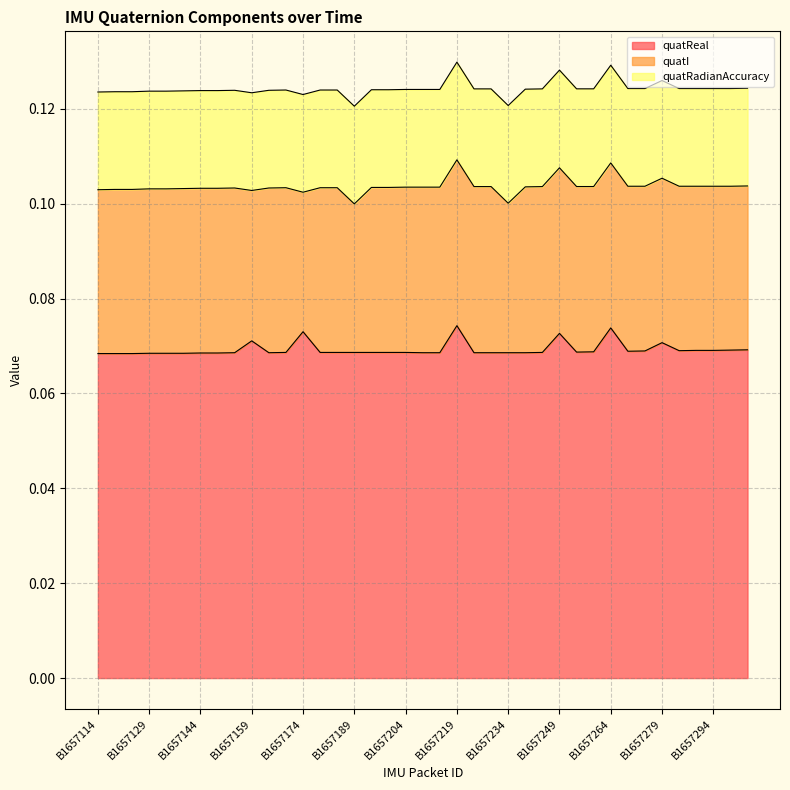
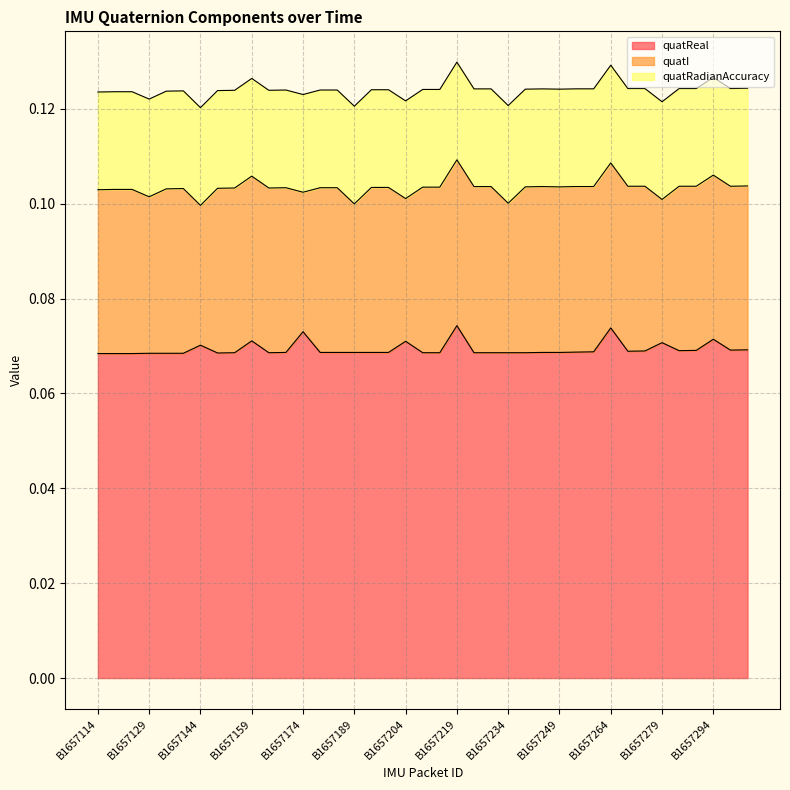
  {
    "quatReal": {
      "B1657114": 0.068,
      "B1657129": 0.068,
-     "B1657144": 0.069,
+     "B1657144": 0.070,
      "B1657159": 0.071,
      "B1657174": 0.073,
      "B1657189": 0.069,
-     "B1657204": 0.069,
+     "B1657204": 0.071,
      "B1657219": 0.074,
      "B1657234": 0.069,
-     "B1657249": 0.073,
+     "B1657249": 0.069,
      "B1657264": 0.074,
      "B1657279": 0.071,
-     "B1657294": 0.069
+     "B1657294": 0.071
    },
    "quatI": {
      "B1657114": 0.035,
-     "B1657129": 0.035,
-     "B1657144": 0.035,
-     "B1657159": 0.032,
+     "B1657129": 0.033,
+     "B1657144": 0.029,
+     "B1657159": 0.035,
      "B1657174": 0.029,
      "B1657189": 0.031,
-     "B1657204": 0.035,
+     "B1657204": 0.030,
      "B1657219": 0.035,
      "B1657234": 0.032,
      "B1657249": 0.035,
      "B1657264": 0.035,
-     "B1657279": 0.035,
+     "B1657279": 0.030,
      "B1657294": 0.035
    },
    "quatRadianAccuracy": {
      "B1657114": 0.021,
      "B1657129": 0.021,
      "B1657144": 0.021,
      "B1657159": 0.021,
      "B1657174": 0.021,
      "B1657189": 0.021,
      "B1657204": 0.021,
      "B1657219": 0.021,
      "B1657234": 0.021,
      "B1657249": 0.021,
      "B1657264": 0.021
    }
  }
